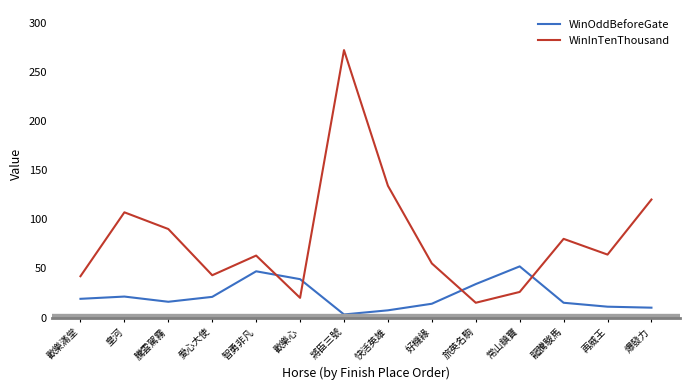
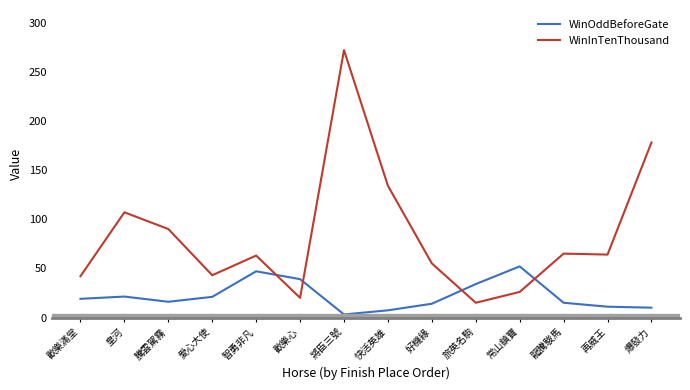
  {
    "WinOddBeforeGate": {
      "歡樂滿堂": 20,
      "皇河": 20,
      "騰雲駕霧": 20,
      "愛心大使": 20,
      "智勇非凡": 50,
      "歡樂心": 40,
      "將臣三號": 0,
      "快活英雄": 10,
      "好機緣": 10,
      "旅英名駒": 30,
      "常山鎮寶": 50,
      "龍騰駿馬": 20,
      "再威王": 10,
      "爆發力": 10
    },
    "WinInTenThousand": {
      "歡樂滿堂": 40,
      "皇河": 110,
      "騰雲駕霧": 90,
      "愛心大使": 40,
      "智勇非凡": 60,
      "歡樂心": 20,
      "將臣三號": 270,
      "快活英雄": 130,
      "好機緣": 60,
      "旅英名駒": 20,
      "常山鎮寶": 30,
-     "龍騰駿馬": 80,
+     "龍騰駿馬": 70,
      "再威王": 60,
-     "爆發力": 120
+     "爆發力": 180
    }
  }
